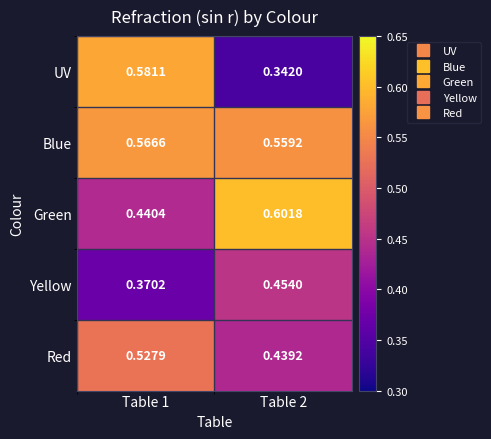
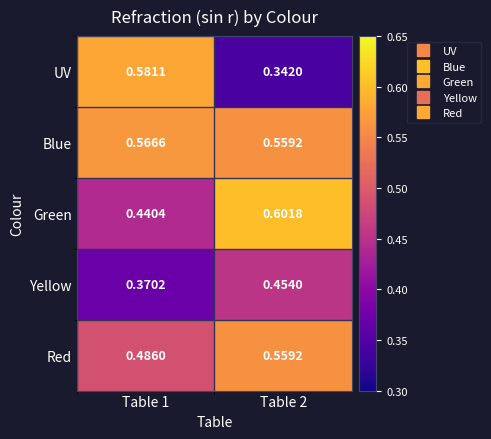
  {
    "UV": {
      "Table 1": 0.5811,
      "Table 2": 0.3420
    },
    "Blue": {
      "Table 1": 0.5666,
      "Table 2": 0.5592
    },
    "Green": {
      "Table 1": 0.4404,
      "Table 2": 0.6018
    },
    "Yellow": {
      "Table 1": 0.3702,
      "Table 2": 0.4540
    },
    "Red": {
-     "Table 1": 0.5279,
-     "Table 2": 0.4392
+     "Table 1": 0.4860,
+     "Table 2": 0.5592
    }
  }
